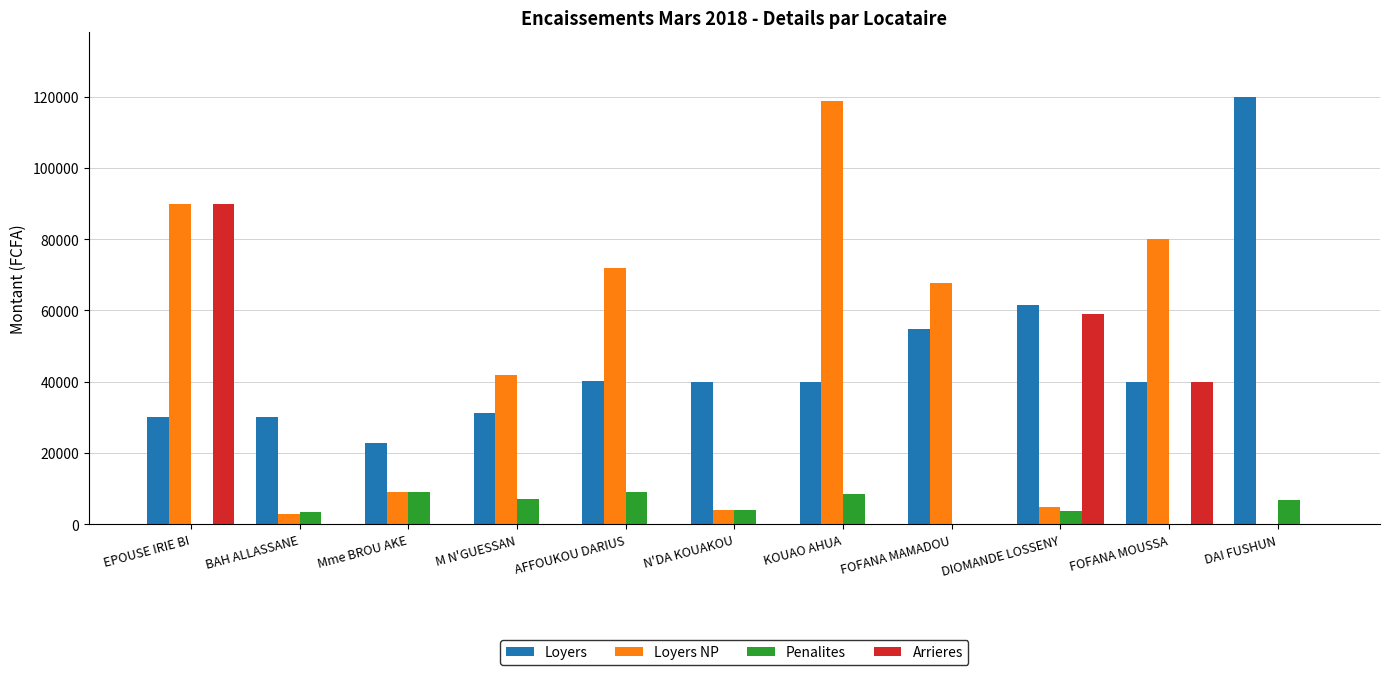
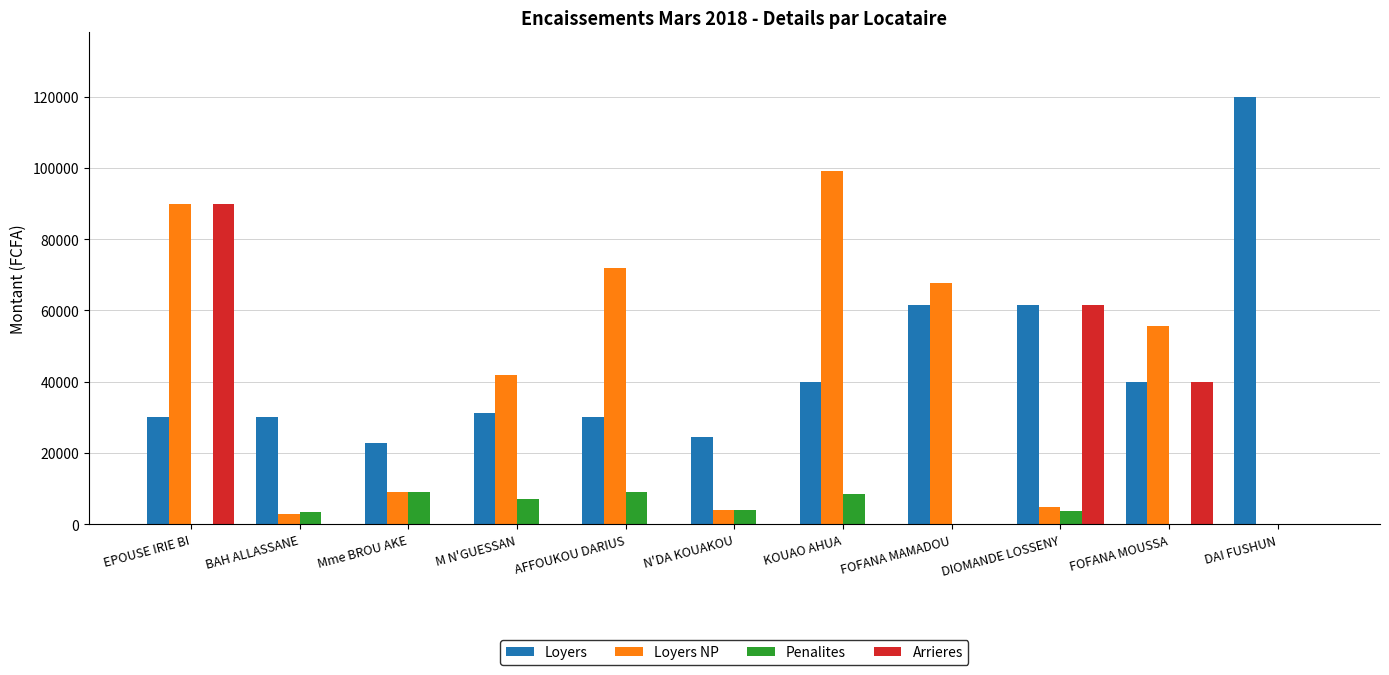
  {
    "Loyers": {
      "EPOUSE IRIE BI": 30000,
      "BAH ALLASSANE": 30000,
      "Mme BROU AKE": 23000,
      "M N'GUESSAN": 31000,
-     "AFFOUKOU DARIUS": 40000,
-     "N'DA KOUAKOU": 40000,
+     "AFFOUKOU DARIUS": 30000,
+     "N'DA KOUAKOU": 24000,
      "KOUAO AHUA": 40000,
-     "FOFANA MAMADOU": 55000,
+     "FOFANA MAMADOU": 62000,
      "DIOMANDE LOSSENY": 62000,
      "FOFANA MOUSSA": 40000,
      "DAI FUSHUN": 120000
    },
    "Loyers NP": {
      "EPOUSE IRIE BI": 90000,
      "BAH ALLASSANE": 3000,
      "Mme BROU AKE": 9000,
      "M N'GUESSAN": 42000,
      "AFFOUKOU DARIUS": 72000,
      "N'DA KOUAKOU": 4000,
-     "KOUAO AHUA": 119000,
+     "KOUAO AHUA": 99000,
      "FOFANA MAMADOU": 68000,
      "DIOMANDE LOSSENY": 5000,
-     "FOFANA MOUSSA": 80000,
+     "FOFANA MOUSSA": 56000,
      "DAI FUSHUN": 0
    },
    "Penalites": {
      "EPOUSE IRIE BI": 0,
      "BAH ALLASSANE": 4000,
      "Mme BROU AKE": 9000,
      "M N'GUESSAN": 7000,
      "AFFOUKOU DARIUS": 9000,
      "N'DA KOUAKOU": 4000,
      "KOUAO AHUA": 9000,
      "FOFANA MAMADOU": 0,
      "DIOMANDE LOSSENY": 4000,
      "FOFANA MOUSSA": 0,
-     "DAI FUSHUN": 7000
+     "DAI FUSHUN": 0
    },
    "Arrieres": {
      "EPOUSE IRIE BI": 90000,
      "BAH ALLASSANE": 0,
      "Mme BROU AKE": 0,
      "M N'GUESSAN": 0,
      "AFFOUKOU DARIUS": 0,
      "N'DA KOUAKOU": 0,
      "KOUAO AHUA": 0,
      "FOFANA MAMADOU": 0,
-     "DIOMANDE LOSSENY": 59000,
+     "DIOMANDE LOSSENY": 62000,
      "FOFANA MOUSSA": 40000,
      "DAI FUSHUN": 0
    }
  }
